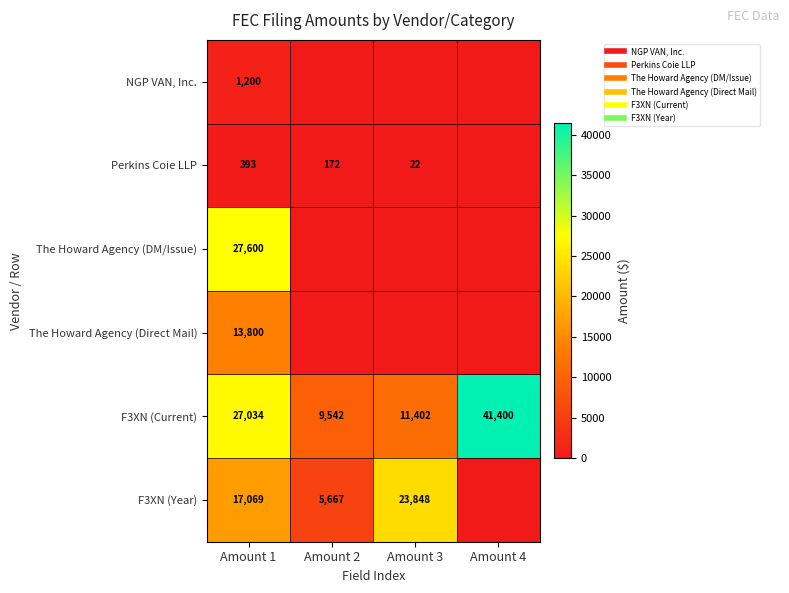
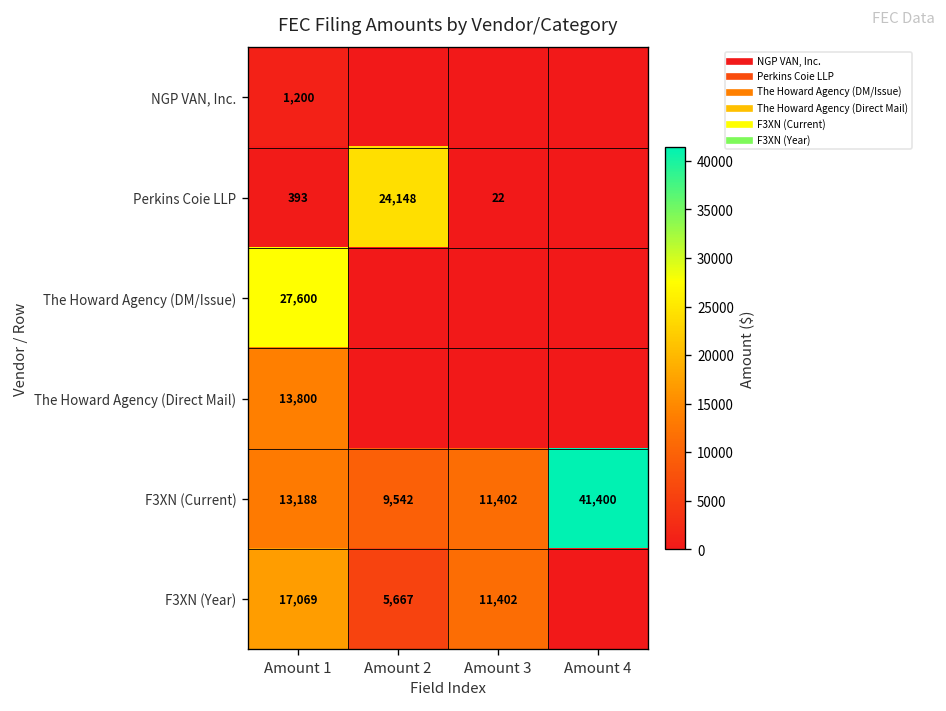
  {
    "NGP VAN, Inc.": {
      "Amount 1": "1,200"
    },
    "Perkins Coie LLP": {
      "Amount 1": "393",
-     "Amount 2": "172",
+     "Amount 2": "24,148",
      "Amount 3": "22"
    },
    "The Howard Agency (DM/Issue)": {
      "Amount 1": "27,600"
    },
    "The Howard Agency (Direct Mail)": {
      "Amount 1": "13,800"
    },
    "F3XN (Current)": {
-     "Amount 1": "27,034",
+     "Amount 1": "13,188",
      "Amount 2": "9,542",
      "Amount 3": "11,402",
      "Amount 4": "41,400"
    },
    "F3XN (Year)": {
      "Amount 1": "17,069",
      "Amount 2": "5,667",
-     "Amount 3": "23,848"
+     "Amount 3": "11,402"
    }
  }
